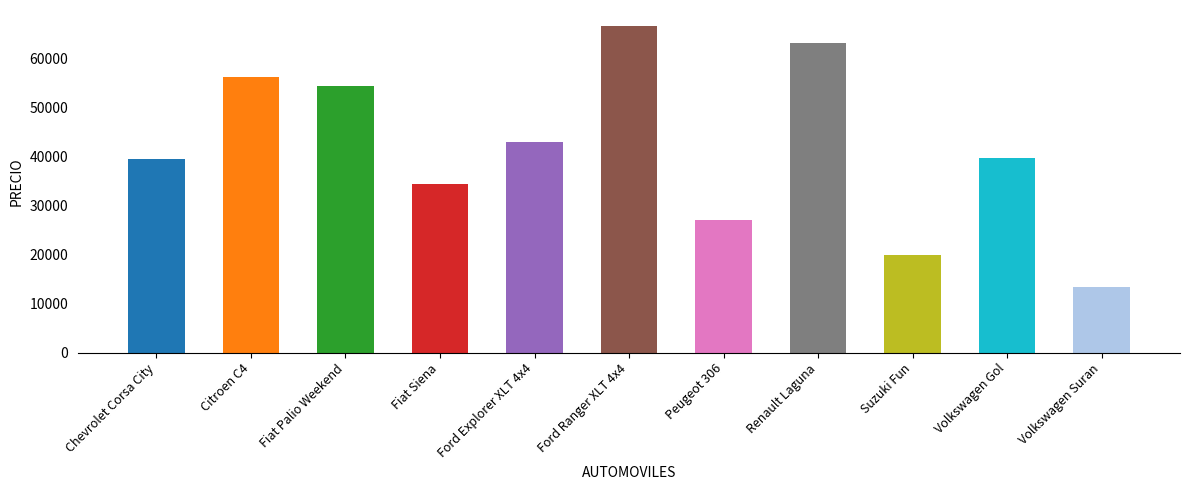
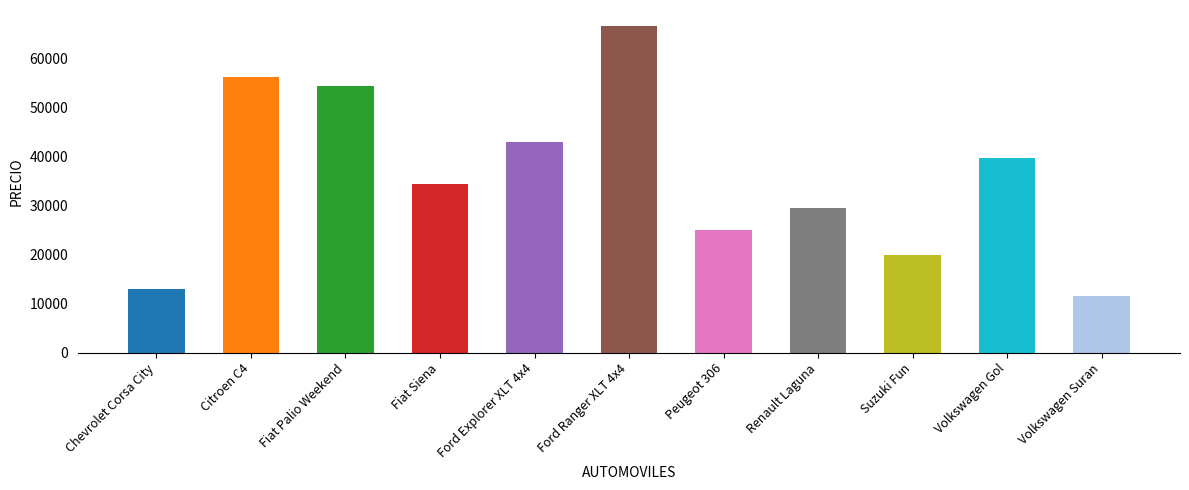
  {
-   "Chevrolet Corsa City": 39000,
+   "Chevrolet Corsa City": 13000,
    "Citroen C4": 56000,
    "Fiat Palio Weekend": 54000,
    "Fiat Siena": 34000,
    "Ford Explorer XLT 4x4": 43000,
    "Ford Ranger XLT 4x4": 67000,
-   "Peugeot 306": 27000,
-   "Renault Laguna": 63000,
+   "Peugeot 306": 25000,
+   "Renault Laguna": 30000,
    "Suzuki Fun": 20000,
    "Volkswagen Gol": 40000,
-   "Volkswagen Suran": 13000
+   "Volkswagen Suran": 12000
  }
